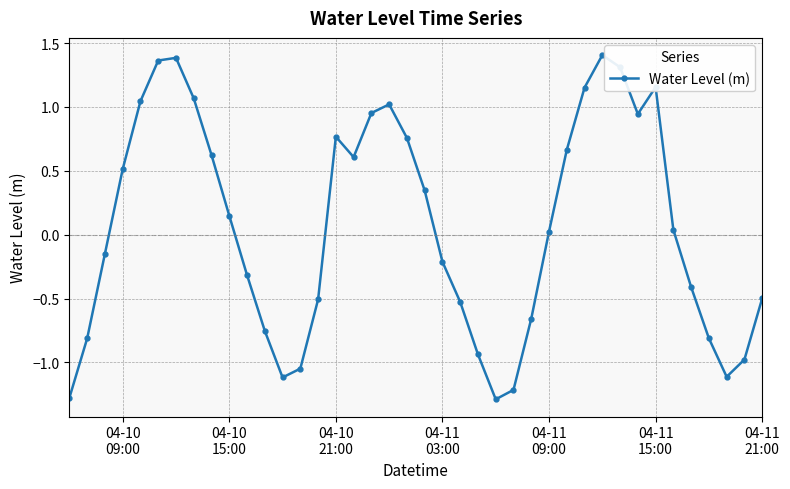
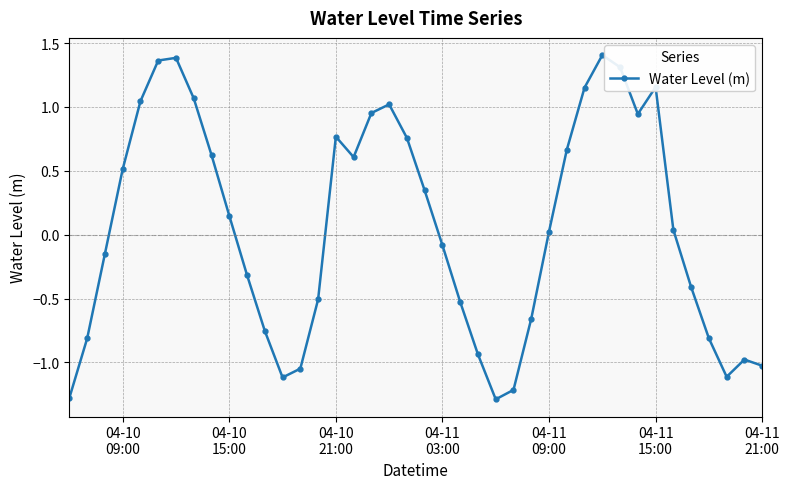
  {
    "04-10 09:00": 0.51,
    "04-10 15:00": 0.15,
    "04-10 21:00": 0.77,
-   "04-11 03:00": -0.21,
+   "04-11 03:00": -0.08,
    "04-11 09:00": 0.02,
-   "04-11 21:00": -0.50
+   "04-11 21:00": -1.03
  }
